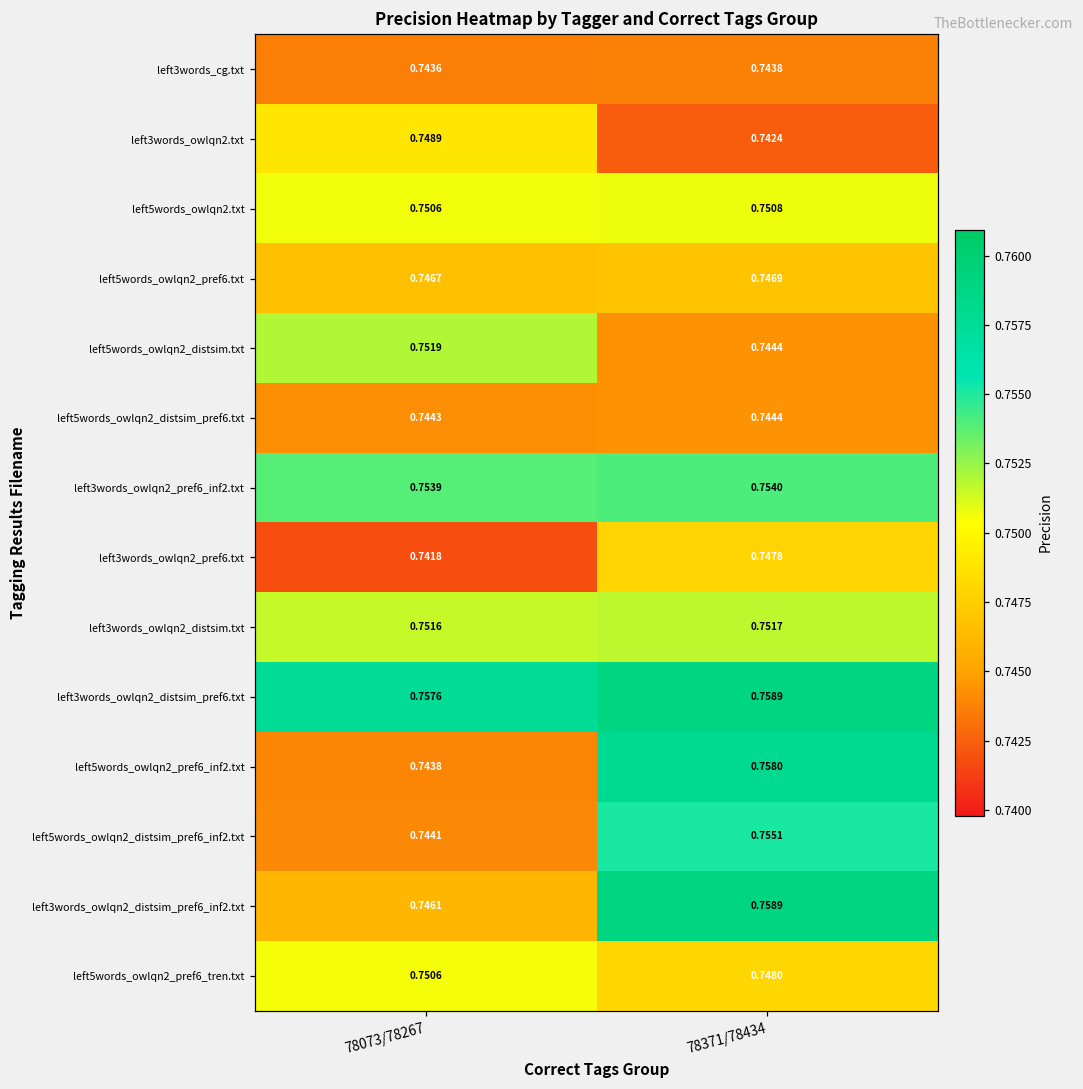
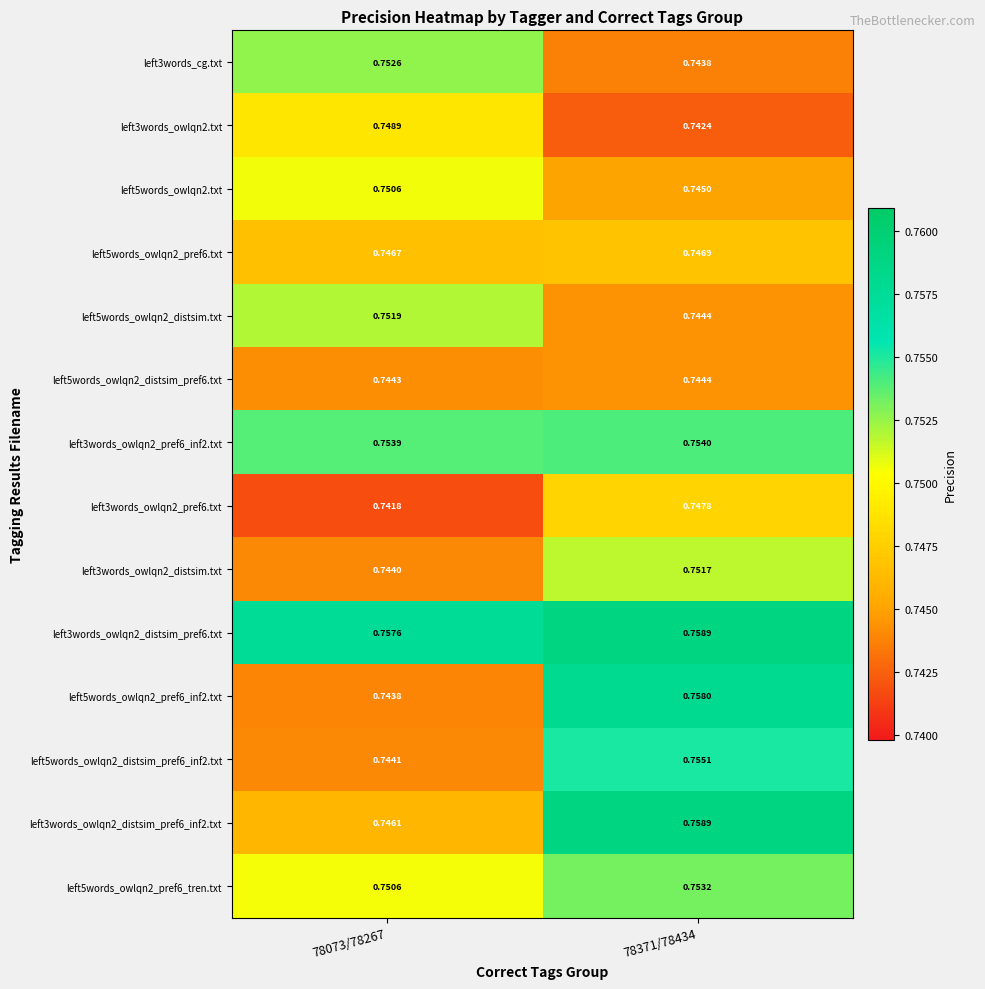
  {
    "left3words_cg.txt": {
-     "78073/78267": 0.7436,
+     "78073/78267": 0.7526,
      "78371/78434": 0.7438
    },
    "left3words_owlqn2.txt": {
      "78073/78267": 0.7489,
      "78371/78434": 0.7424
    },
    "left5words_owlqn2.txt": {
      "78073/78267": 0.7506,
-     "78371/78434": 0.7508
+     "78371/78434": 0.7450
    },
    "left5words_owlqn2_pref6.txt": {
      "78073/78267": 0.7467,
      "78371/78434": 0.7469
    },
    "left5words_owlqn2_distsim.txt": {
      "78073/78267": 0.7519,
      "78371/78434": 0.7444
    },
    "left5words_owlqn2_distsim_pref6.txt": {
      "78073/78267": 0.7443,
      "78371/78434": 0.7444
    },
    "left3words_owlqn2_pref6_inf2.txt": {
      "78073/78267": 0.7539,
      "78371/78434": 0.7540
    },
    "left3words_owlqn2_pref6.txt": {
      "78073/78267": 0.7418,
      "78371/78434": 0.7478
    },
    "left3words_owlqn2_distsim.txt": {
-     "78073/78267": 0.7516,
+     "78073/78267": 0.7440,
      "78371/78434": 0.7517
    },
    "left3words_owlqn2_distsim_pref6.txt": {
      "78073/78267": 0.7576,
      "78371/78434": 0.7589
    },
    "left5words_owlqn2_pref6_inf2.txt": {
      "78073/78267": 0.7438,
      "78371/78434": 0.7580
    },
    "left5words_owlqn2_distsim_pref6_inf2.txt": {
      "78073/78267": 0.7441,
      "78371/78434": 0.7551
    },
    "left3words_owlqn2_distsim_pref6_inf2.txt": {
      "78073/78267": 0.7461,
      "78371/78434": 0.7589
    },
    "left5words_owlqn2_pref6_tren.txt": {
      "78073/78267": 0.7506,
-     "78371/78434": 0.7480
+     "78371/78434": 0.7532
    }
  }
